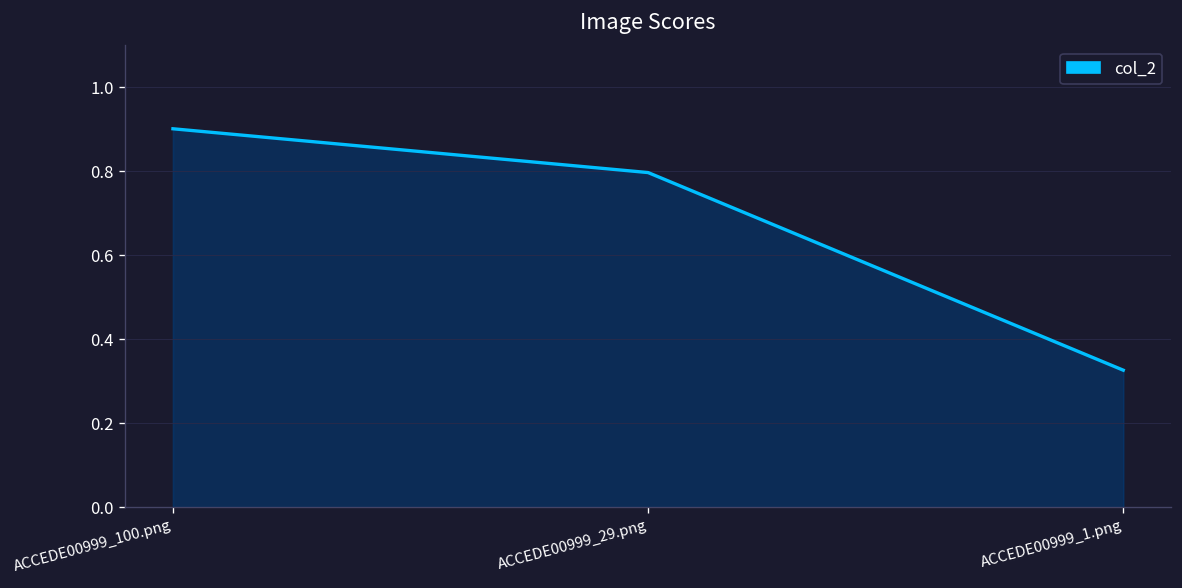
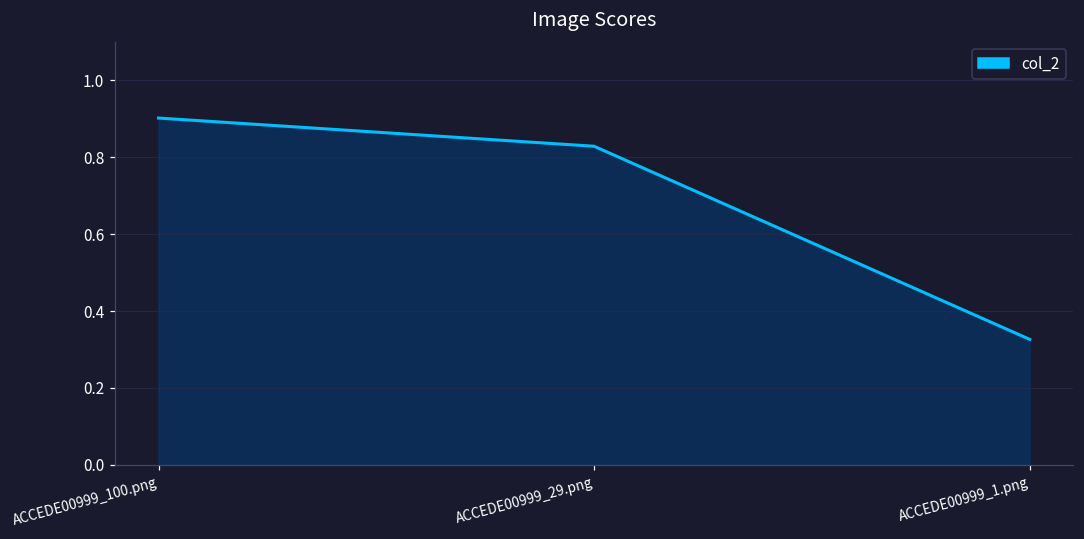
  {
    "ACCEDE00999_100.png": 0.90,
-   "ACCEDE00999_29.png": 0.80,
+   "ACCEDE00999_29.png": 0.83,
    "ACCEDE00999_1.png": 0.33
  }
